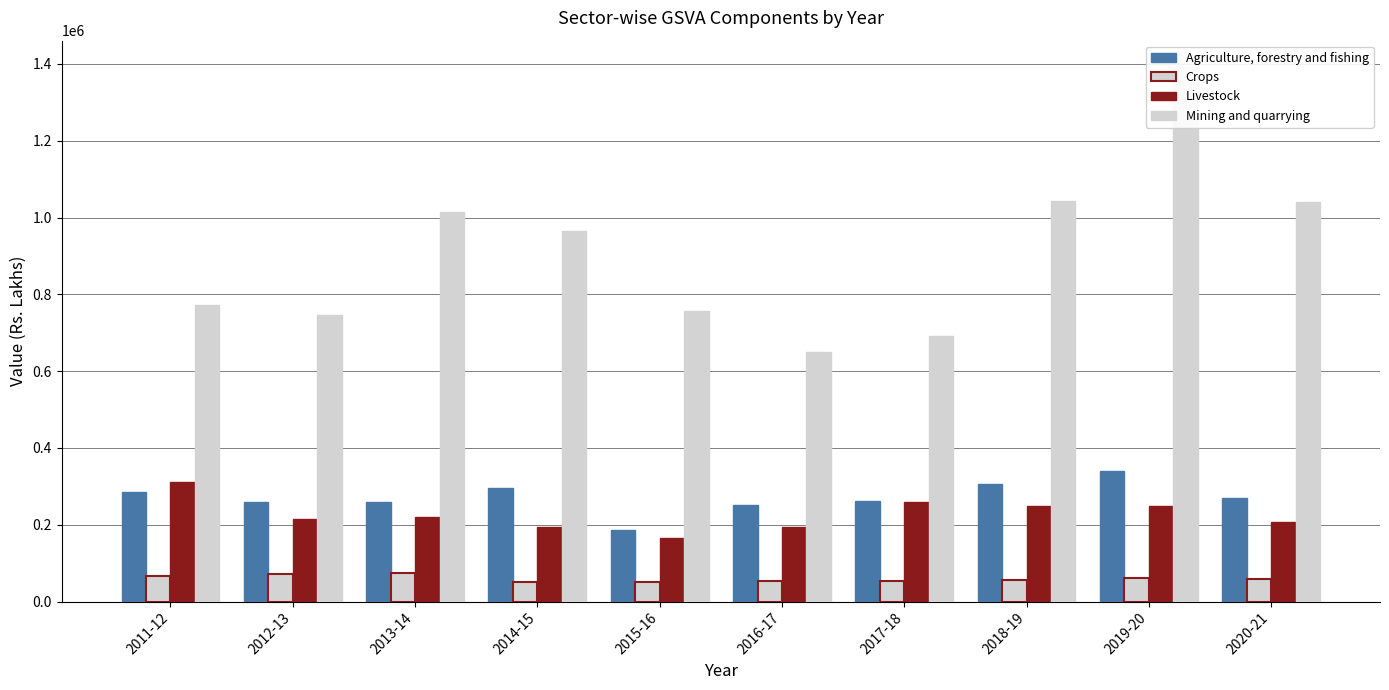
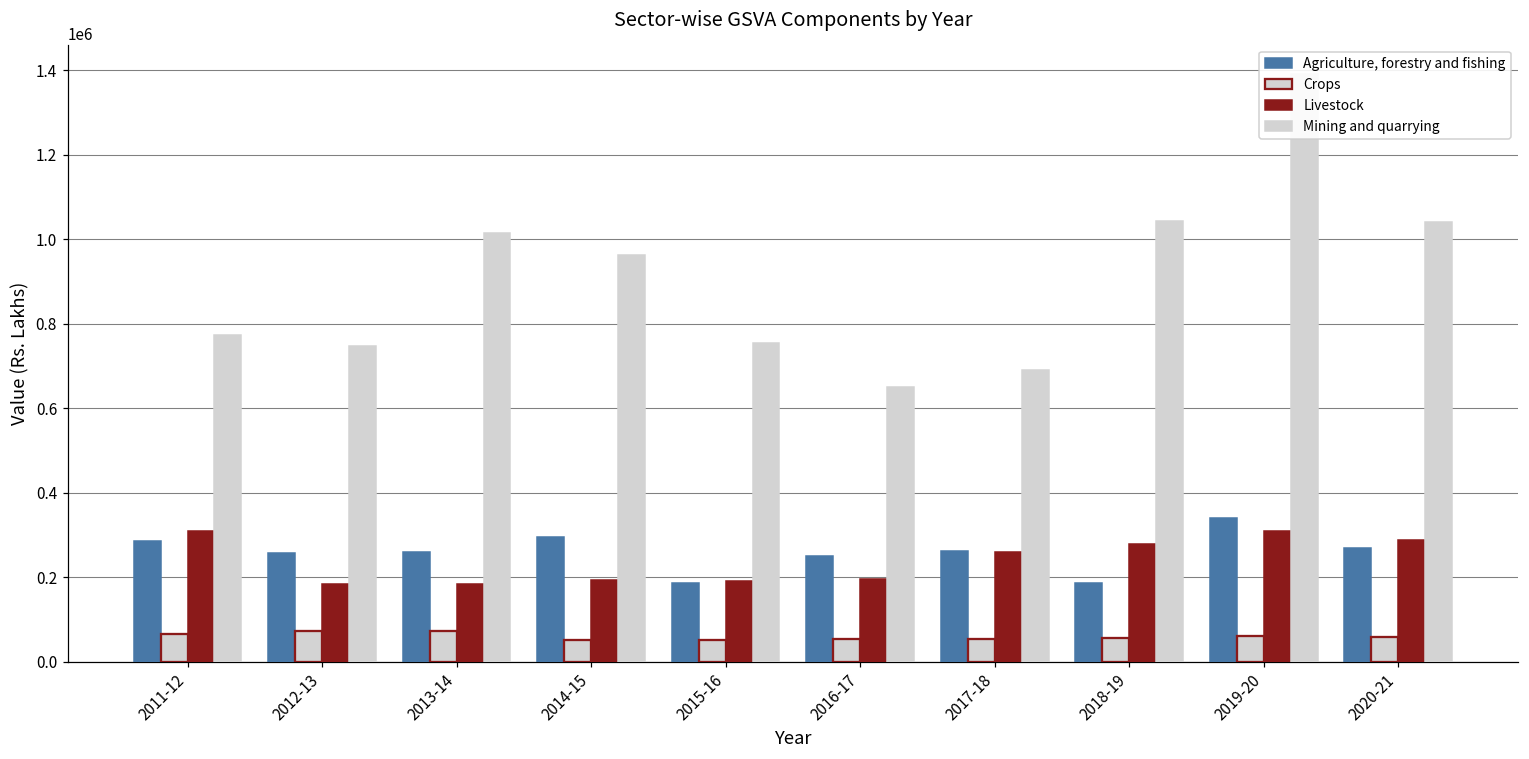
  {
    "Agriculture, forestry and fishing": {
      "2011-12": 290000,
      "2012-13": 260000,
      "2013-14": 260000,
      "2014-15": 300000,
      "2015-16": 190000,
      "2016-17": 250000,
      "2017-18": 260000,
-     "2018-19": 310000,
+     "2018-19": 190000,
      "2019-20": 340000,
      "2020-21": 270000
    },
    "Livestock": {
      "2011-12": 310000,
-     "2012-13": 220000,
-     "2013-14": 220000,
+     "2012-13": 180000,
+     "2013-14": 180000,
      "2014-15": 190000,
-     "2015-16": 170000,
+     "2015-16": 190000,
      "2016-17": 200000,
      "2017-18": 260000,
-     "2018-19": 250000,
-     "2019-20": 250000,
-     "2020-21": 210000
+     "2018-19": 280000,
+     "2019-20": 310000,
+     "2020-21": 290000
    }
  }
